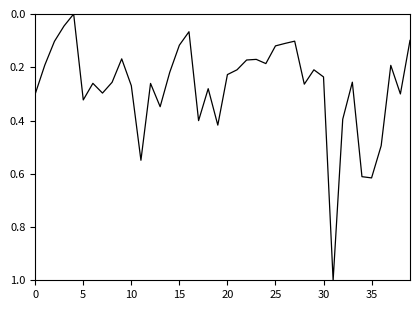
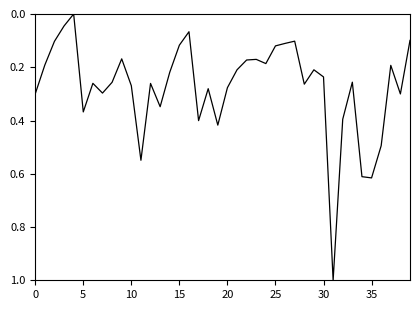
  {
    "0": 0.30,
-   "5": 0.32,
+   "5": 0.37,
    "10": 0.27,
    "15": 0.12,
-   "20": 0.23,
+   "20": 0.28,
    "25": 0.12,
    "30": 0.24,
    "35": 0.62
  }
